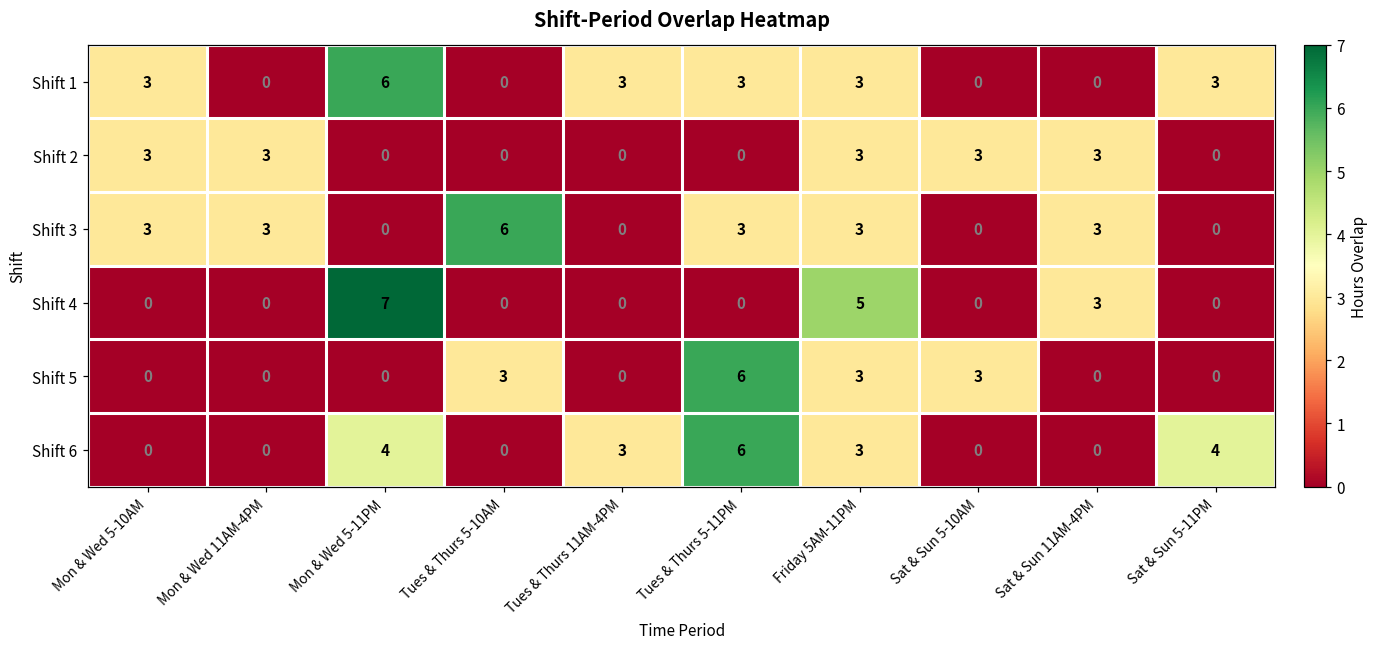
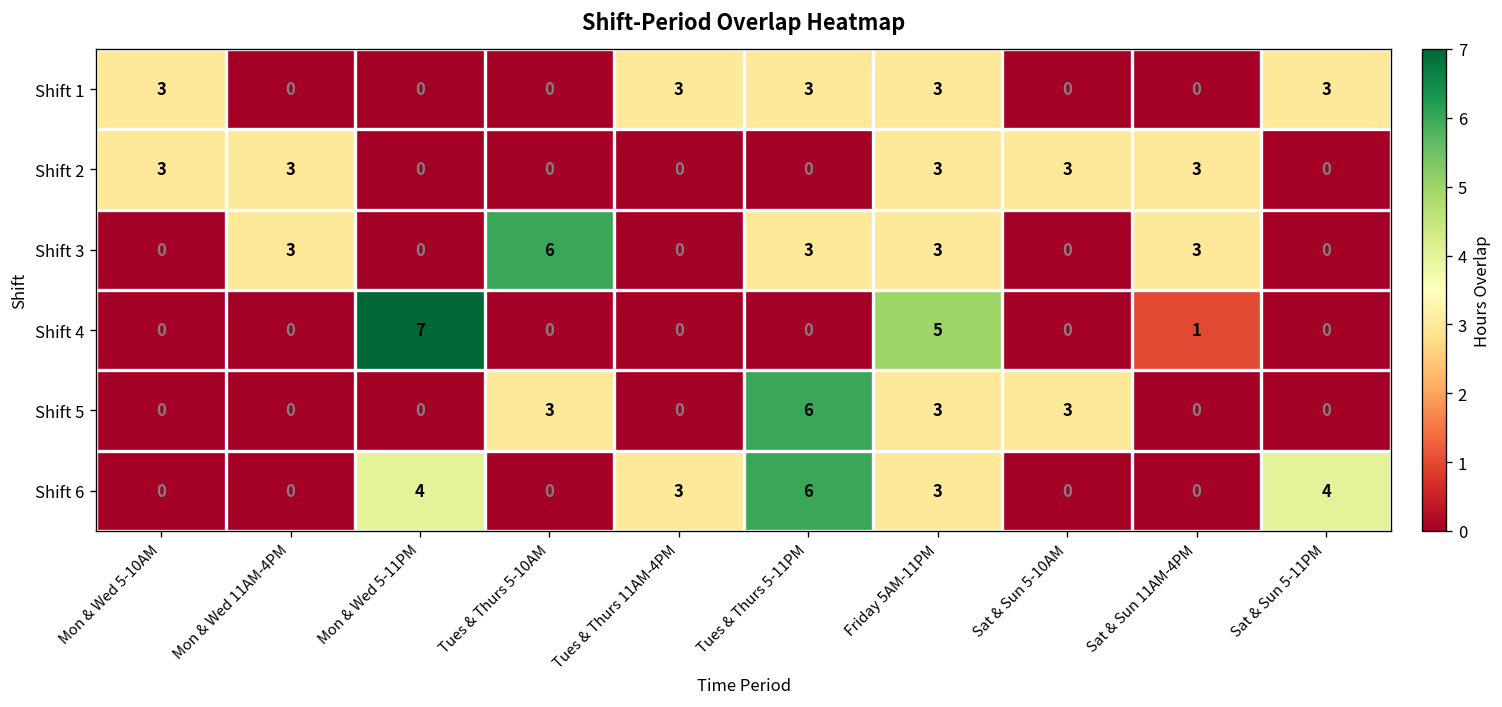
  {
    "Shift 1": {
      "Mon & Wed 5-10AM": 3,
      "Mon & Wed 11AM-4PM": 0,
-     "Mon & Wed 5-11PM": 6,
+     "Mon & Wed 5-11PM": 0,
      "Tues & Thurs 5-10AM": 0,
      "Tues & Thurs 11AM-4PM": 3,
      "Tues & Thurs 5-11PM": 3,
      "Friday 5AM-11PM": 3,
      "Sat & Sun 5-10AM": 0,
      "Sat & Sun 11AM-4PM": 0,
      "Sat & Sun 5-11PM": 3
    },
    "Shift 2": {
      "Mon & Wed 5-10AM": 3,
      "Mon & Wed 11AM-4PM": 3,
      "Mon & Wed 5-11PM": 0,
      "Tues & Thurs 5-10AM": 0,
      "Tues & Thurs 11AM-4PM": 0,
      "Tues & Thurs 5-11PM": 0,
      "Friday 5AM-11PM": 3,
      "Sat & Sun 5-10AM": 3,
      "Sat & Sun 11AM-4PM": 3,
      "Sat & Sun 5-11PM": 0
    },
    "Shift 3": {
-     "Mon & Wed 5-10AM": 3,
+     "Mon & Wed 5-10AM": 0,
      "Mon & Wed 11AM-4PM": 3,
      "Mon & Wed 5-11PM": 0,
      "Tues & Thurs 5-10AM": 6,
      "Tues & Thurs 11AM-4PM": 0,
      "Tues & Thurs 5-11PM": 3,
      "Friday 5AM-11PM": 3,
      "Sat & Sun 5-10AM": 0,
      "Sat & Sun 11AM-4PM": 3,
      "Sat & Sun 5-11PM": 0
    },
    "Shift 4": {
      "Mon & Wed 5-10AM": 0,
      "Mon & Wed 11AM-4PM": 0,
      "Mon & Wed 5-11PM": 7,
      "Tues & Thurs 5-10AM": 0,
      "Tues & Thurs 11AM-4PM": 0,
      "Tues & Thurs 5-11PM": 0,
      "Friday 5AM-11PM": 5,
      "Sat & Sun 5-10AM": 0,
-     "Sat & Sun 11AM-4PM": 3,
+     "Sat & Sun 11AM-4PM": 1,
      "Sat & Sun 5-11PM": 0
    },
    "Shift 5": {
      "Mon & Wed 5-10AM": 0,
      "Mon & Wed 11AM-4PM": 0,
      "Mon & Wed 5-11PM": 0,
      "Tues & Thurs 5-10AM": 3,
      "Tues & Thurs 11AM-4PM": 0,
      "Tues & Thurs 5-11PM": 6,
      "Friday 5AM-11PM": 3,
      "Sat & Sun 5-10AM": 3,
      "Sat & Sun 11AM-4PM": 0,
      "Sat & Sun 5-11PM": 0
    },
    "Shift 6": {
      "Mon & Wed 5-10AM": 0,
      "Mon & Wed 11AM-4PM": 0,
      "Mon & Wed 5-11PM": 4,
      "Tues & Thurs 5-10AM": 0,
      "Tues & Thurs 11AM-4PM": 3,
      "Tues & Thurs 5-11PM": 6,
      "Friday 5AM-11PM": 3,
      "Sat & Sun 5-10AM": 0,
      "Sat & Sun 11AM-4PM": 0,
      "Sat & Sun 5-11PM": 4
    }
  }
